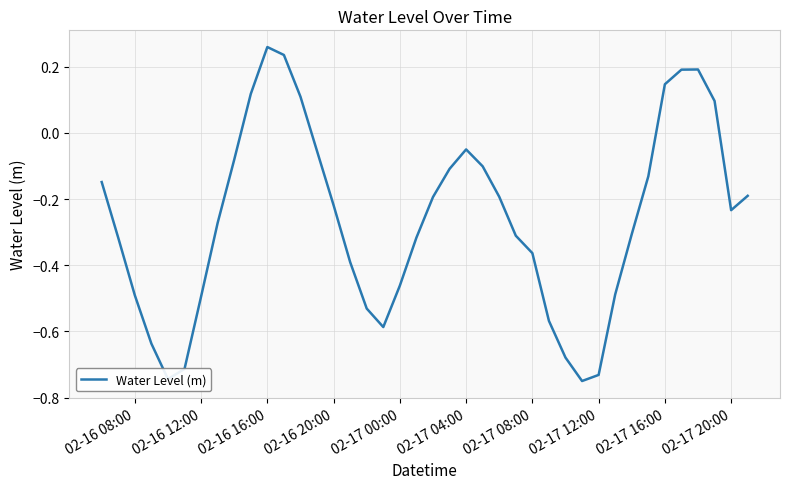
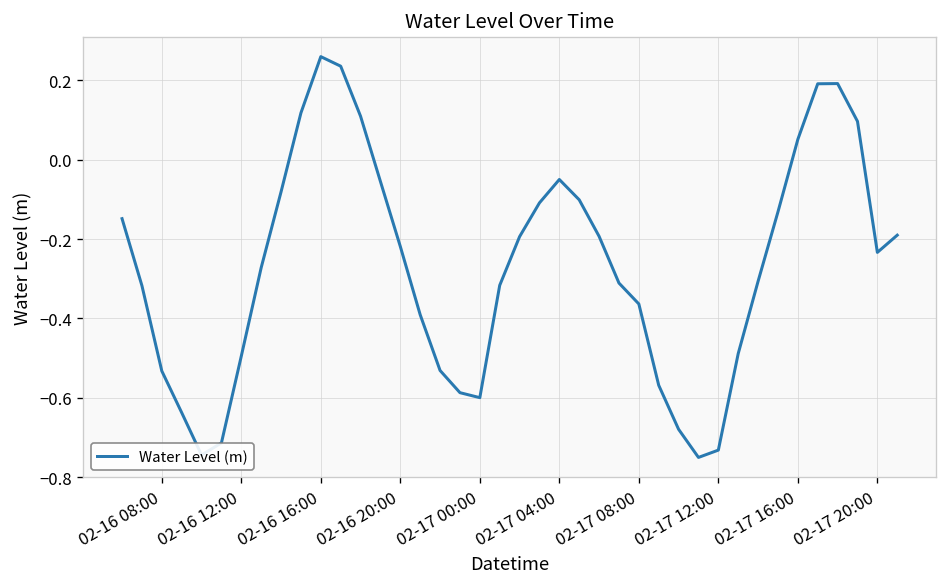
  {
-   "02-16 08:00": -0.49,
+   "02-16 08:00": -0.53,
    "02-16 12:00": -0.49,
    "02-16 16:00": 0.26,
    "02-16 20:00": -0.22,
-   "02-17 00:00": -0.46,
+   "02-17 00:00": -0.60,
    "02-17 04:00": -0.05,
    "02-17 08:00": -0.36,
    "02-17 12:00": -0.73,
-   "02-17 16:00": 0.15,
+   "02-17 16:00": 0.05,
    "02-17 20:00": -0.23
  }
